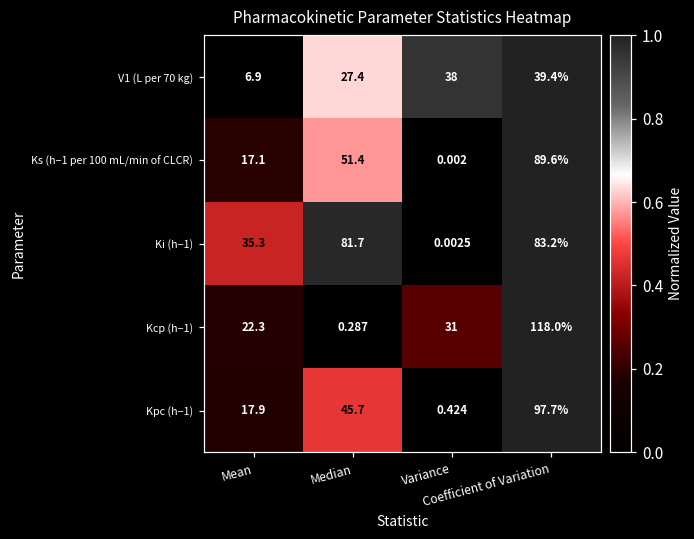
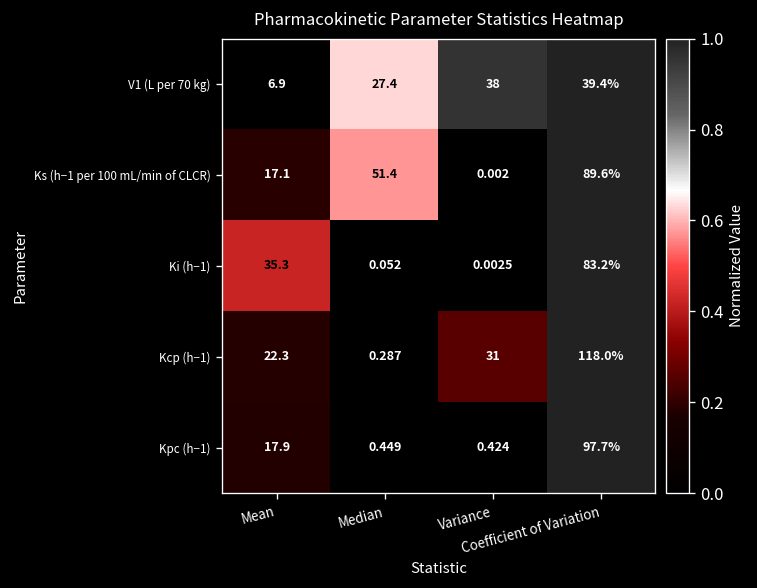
  {
    "V1 (L per 70 kg)": {
      "Mean": "6.9",
      "Median": "27.4",
      "Variance": "38",
      "Coefficient of Variation": "39.4%"
    },
    "Ks (h−1 per 100 mL/min of CLCR)": {
      "Mean": "17.1",
      "Median": "51.4",
      "Variance": "0.002",
      "Coefficient of Variation": "89.6%"
    },
    "Ki (h−1)": {
      "Mean": "35.3",
-     "Median": "81.7",
+     "Median": "0.052",
      "Variance": "0.0025",
      "Coefficient of Variation": "83.2%"
    },
    "Kcp (h−1)": {
      "Mean": "22.3",
      "Median": "0.287",
      "Variance": "31",
      "Coefficient of Variation": "118.0%"
    },
    "Kpc (h−1)": {
      "Mean": "17.9",
-     "Median": "45.7",
+     "Median": "0.449",
      "Variance": "0.424",
      "Coefficient of Variation": "97.7%"
    }
  }
